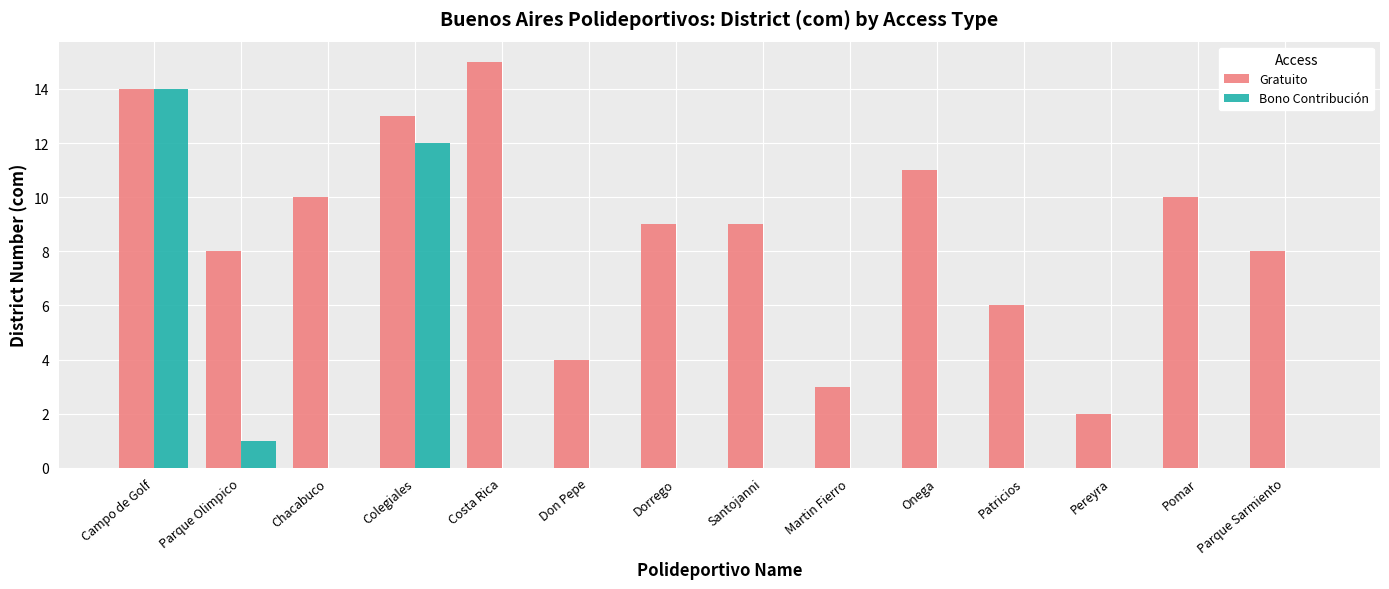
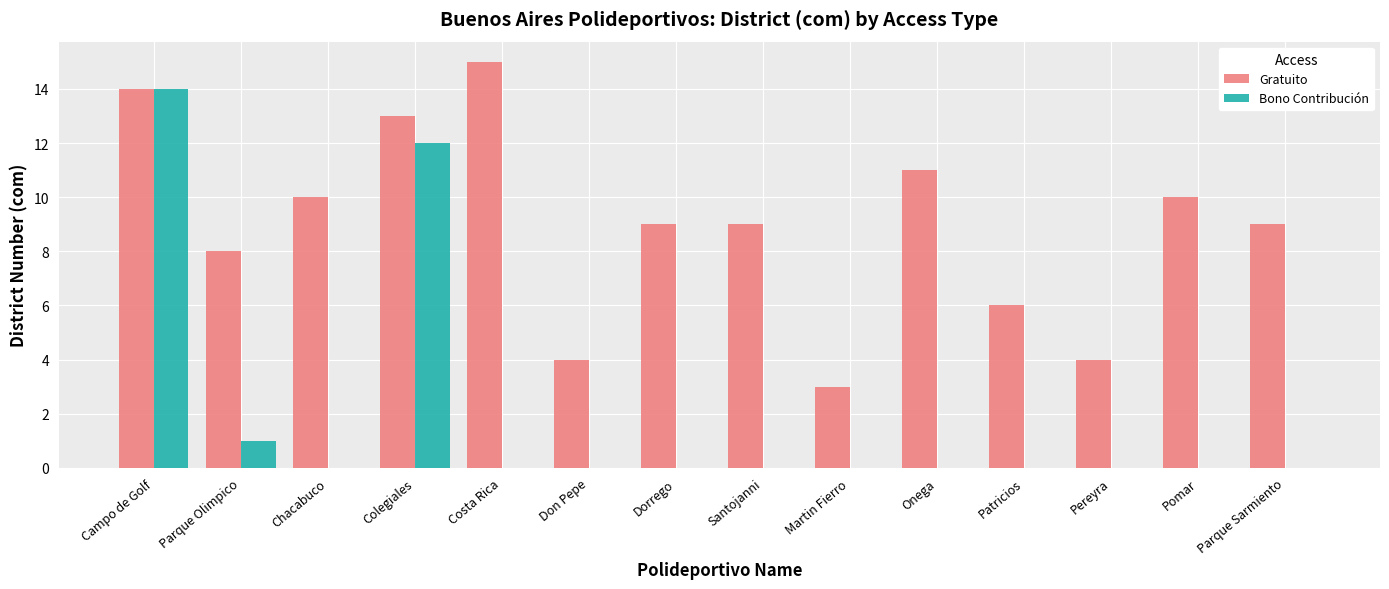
  {
    "Gratuito": {
      "Campo de Golf": 14,
      "Parque Olimpico": 8,
      "Chacabuco": 10,
      "Colegiales": 13,
      "Costa Rica": 15,
      "Don Pepe": 4,
      "Dorrego": 9,
      "Santojanni": 9,
      "Martin Fierro": 3,
      "Onega": 11,
      "Patricios": 6,
-     "Pereyra": 2,
+     "Pereyra": 4,
      "Pomar": 10,
-     "Parque Sarmiento": 8
+     "Parque Sarmiento": 9
    },
    "Bono Contribución": {
      "Campo de Golf": 14,
      "Parque Olimpico": 1,
      "Chacabuco": 0,
      "Colegiales": 12,
      "Costa Rica": 0,
      "Don Pepe": 0,
      "Dorrego": 0,
      "Santojanni": 0,
      "Martin Fierro": 0,
      "Onega": 0,
      "Patricios": 0,
      "Pereyra": 0,
      "Pomar": 0,
      "Parque Sarmiento": 0
    }
  }
